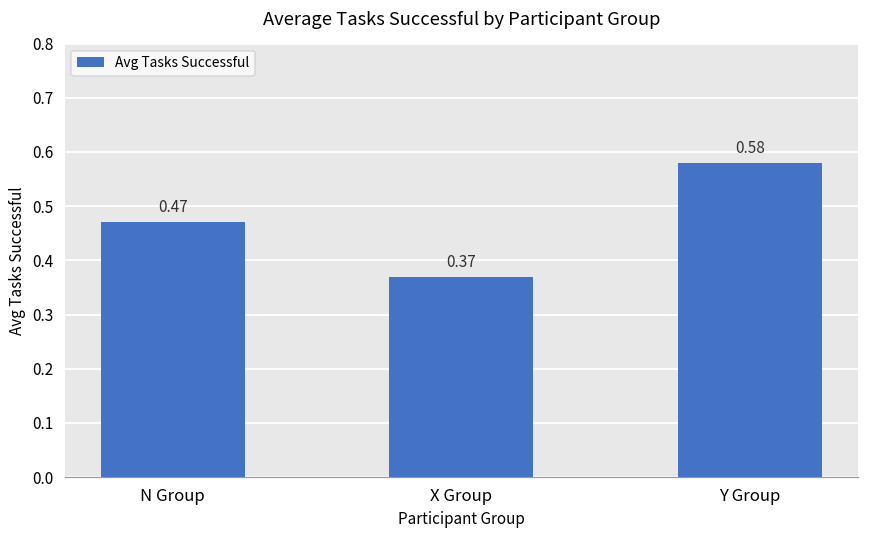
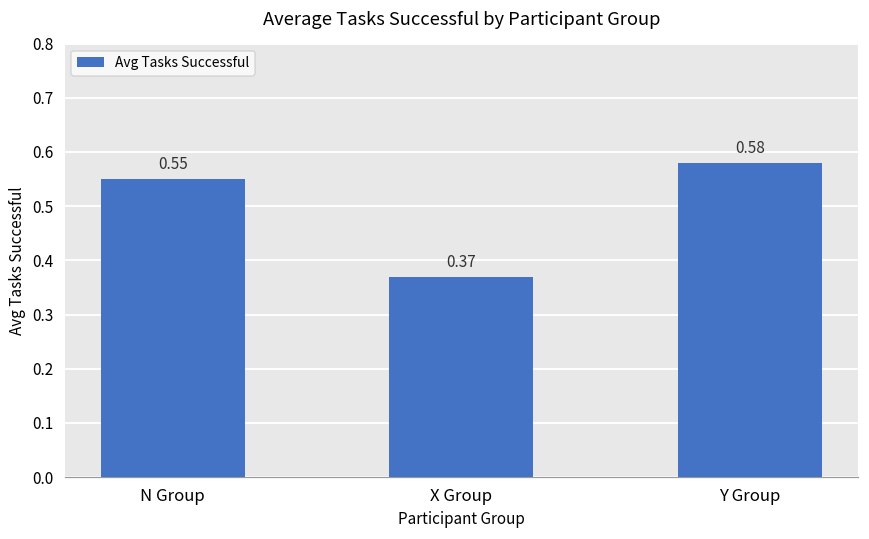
  {
-   "N Group": 0.47,
+   "N Group": 0.55,
    "X Group": 0.37,
    "Y Group": 0.58
  }
